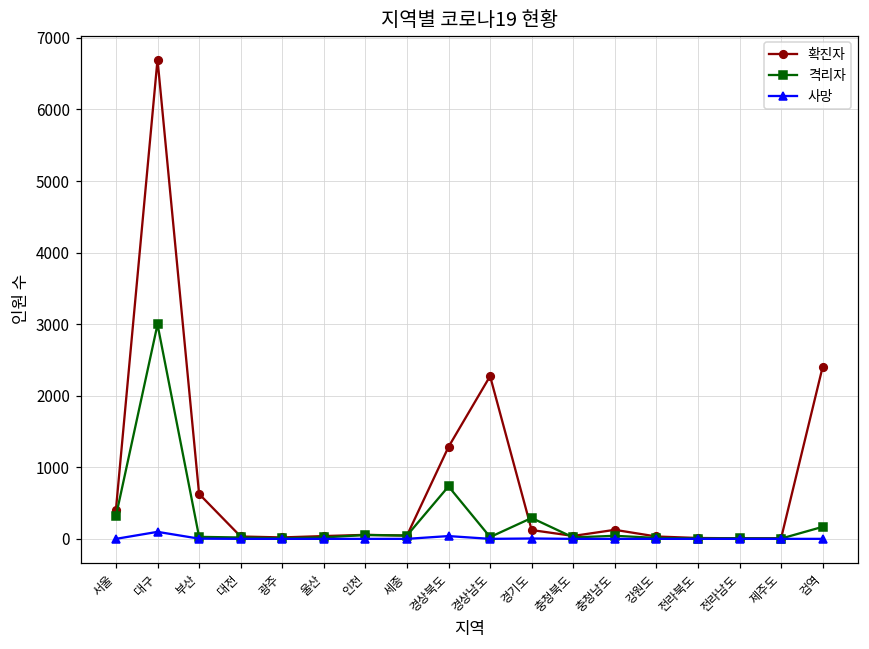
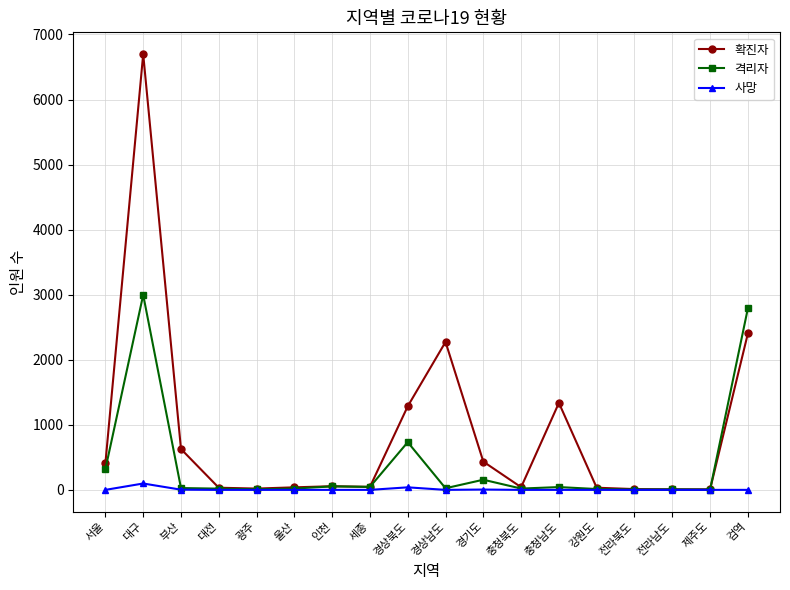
  {
    "확진자": {
      "서울": 400,
      "대구": 6700,
      "부산": 600,
      "경상북도": 1300,
      "경상남도": 2300,
-     "경기도": 100,
-     "충청남도": 100,
+     "경기도": 400,
+     "충청남도": 1300,
      "검역": 2400
    },
    "격리자": {
      "서울": 300,
      "대구": 3000,
      "경상북도": 700,
-     "경기도": 300,
+     "경기도": 200,
      "충청남도": 0,
-     "검역": 200
+     "검역": 2800
    },
    "사망": {
      "서울": 0,
      "대구": 100,
      "인천": 0,
      "세종": 0,
      "경상북도": 0,
      "경기도": 0,
      "충청남도": 0,
      "검역": 0
    }
  }
